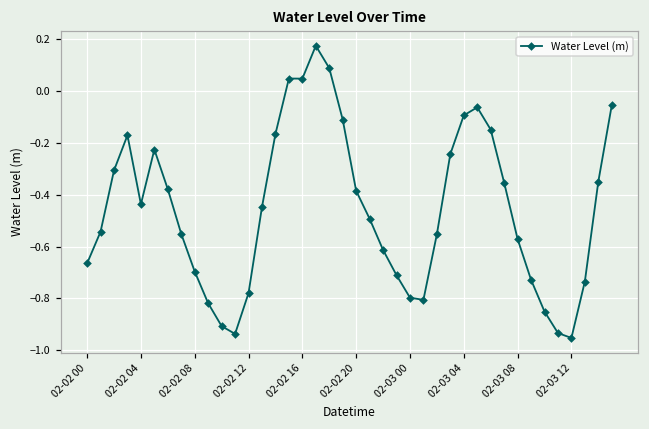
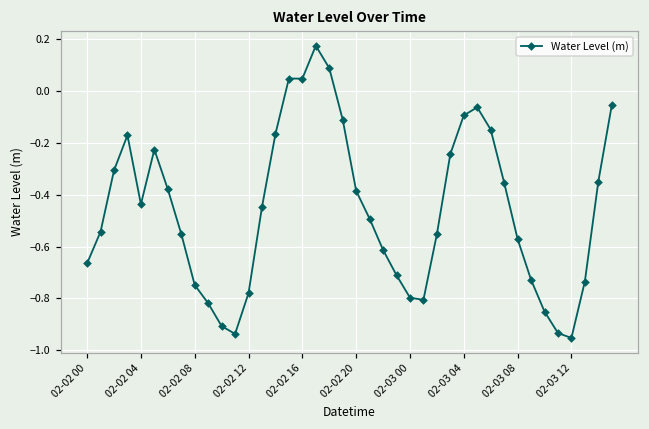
  {
    "02-02 00": -0.67,
    "02-02 04": -0.44,
-   "02-02 08": -0.70,
+   "02-02 08": -0.75,
    "02-02 12": -0.78,
    "02-02 16": 0.05,
    "02-02 20": -0.39,
    "02-03 00": -0.80,
    "02-03 04": -0.09,
    "02-03 08": -0.57,
    "02-03 12": -0.95
  }
